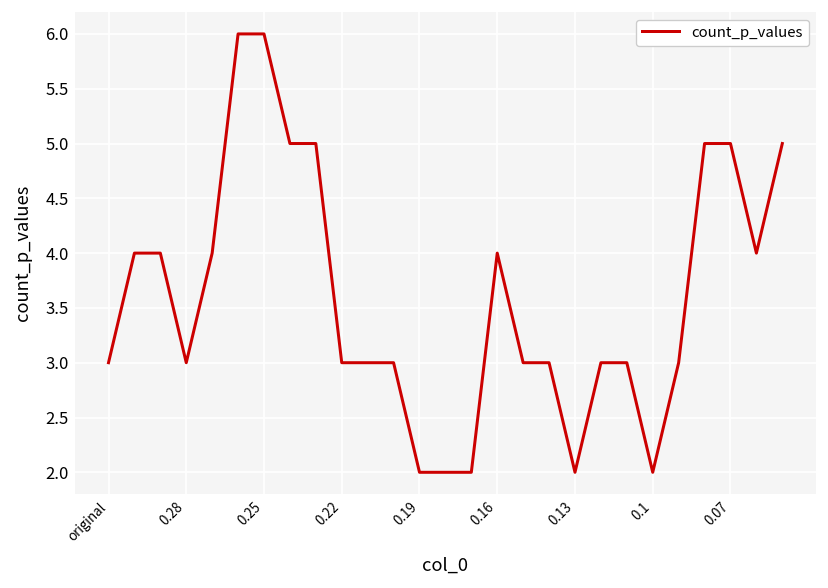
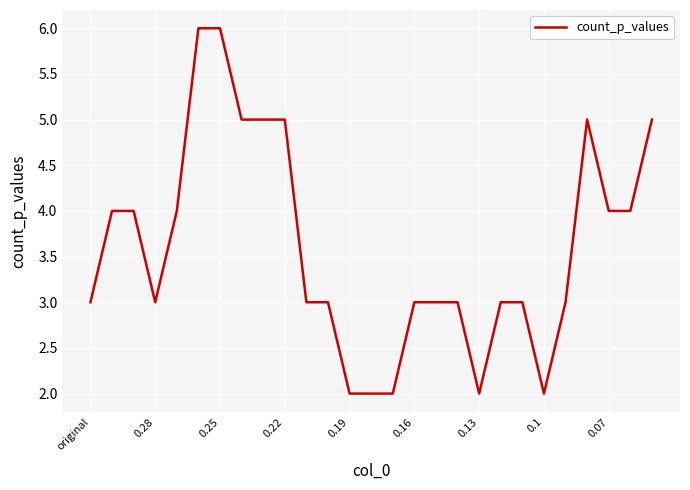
  {
    "original": 3,
    "0.28": 3,
    "0.25": 6,
-   "0.22": 3,
+   "0.22": 5,
    "0.19": 2,
-   "0.16": 4,
+   "0.16": 3,
    "0.13": 2,
    "0.1": 2,
-   "0.07": 5
+   "0.07": 4
  }
